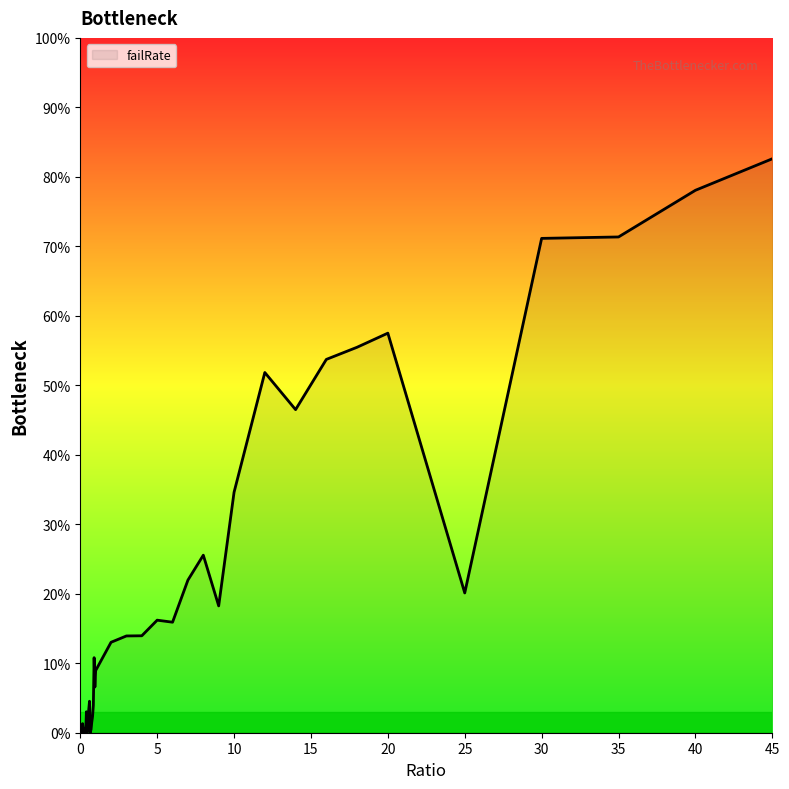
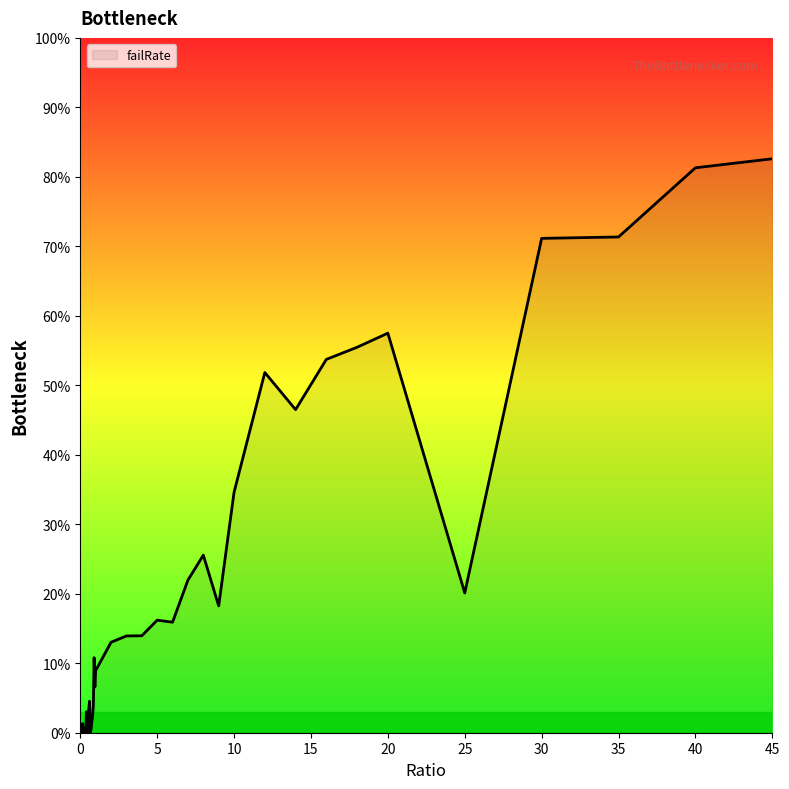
  {
    "5": "16%",
    "10": "35%",
    "20": "58%",
    "25": "20%",
    "30": "71%",
    "35": "71%",
-   "40": "78%",
+   "40": "81%",
    "45": "83%"
  }
